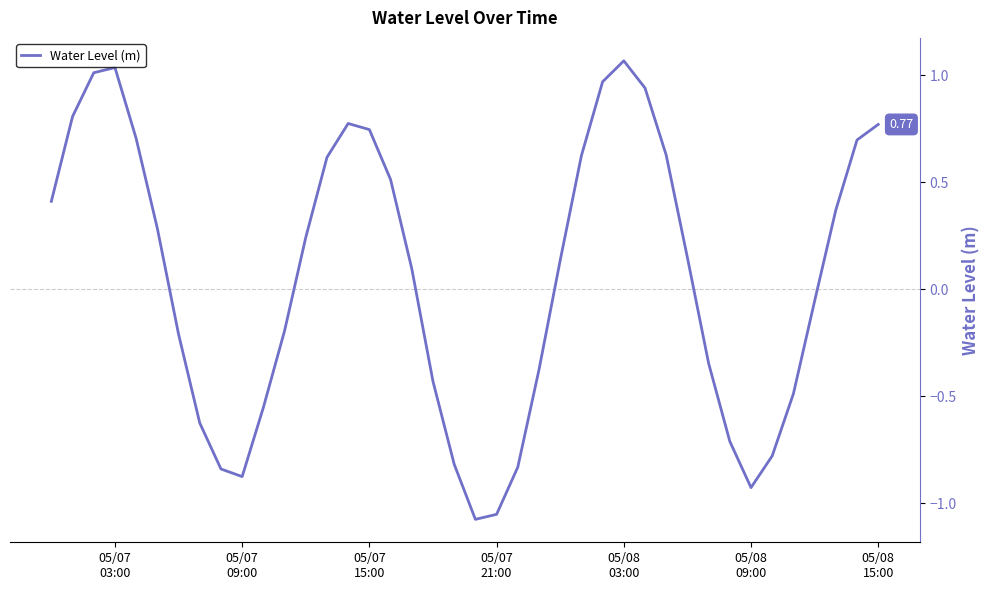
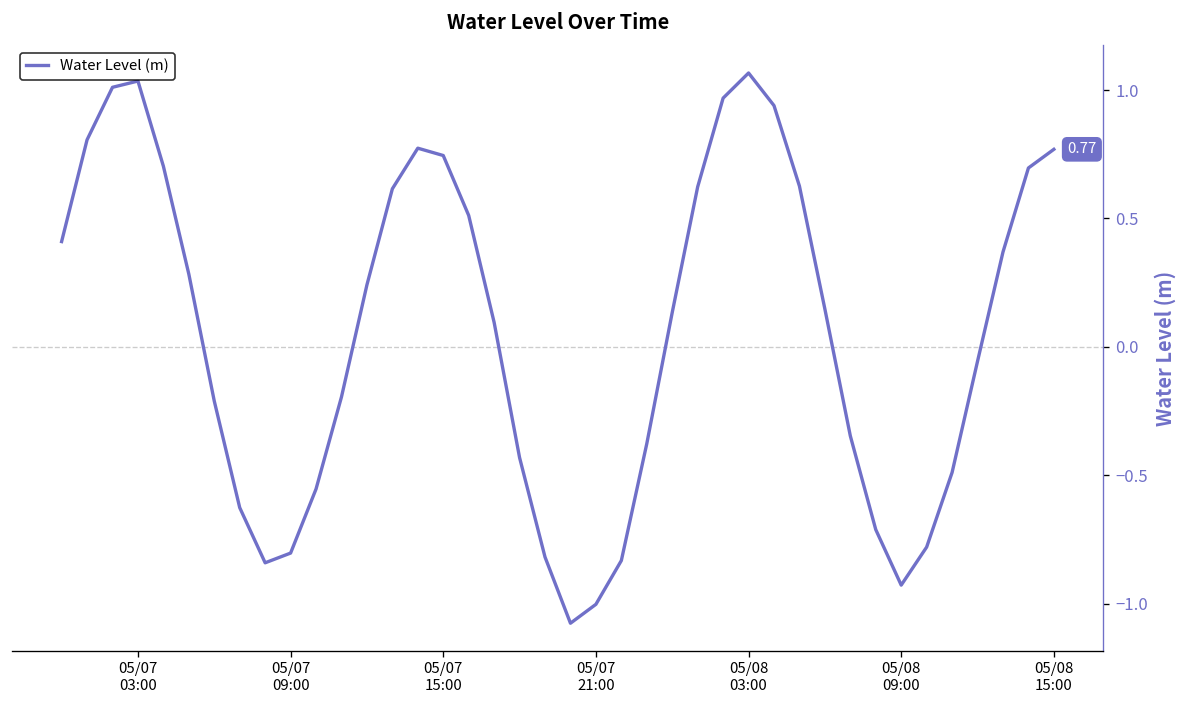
  {
    "05/07 03:00": 1.04,
-   "05/07 09:00": -0.88,
+   "05/07 09:00": -0.80,
    "05/07 15:00": 0.75,
-   "05/07 21:00": -1.05,
+   "05/07 21:00": -1.00,
    "05/08 03:00": 1.07,
    "05/08 09:00": -0.93
  }
